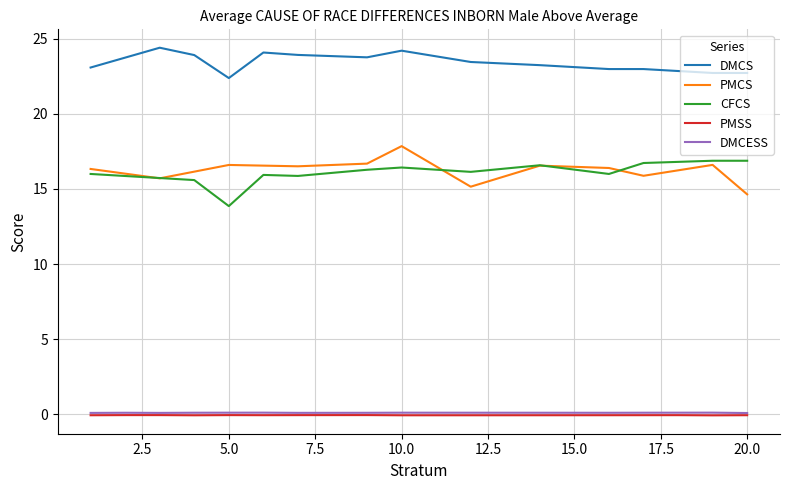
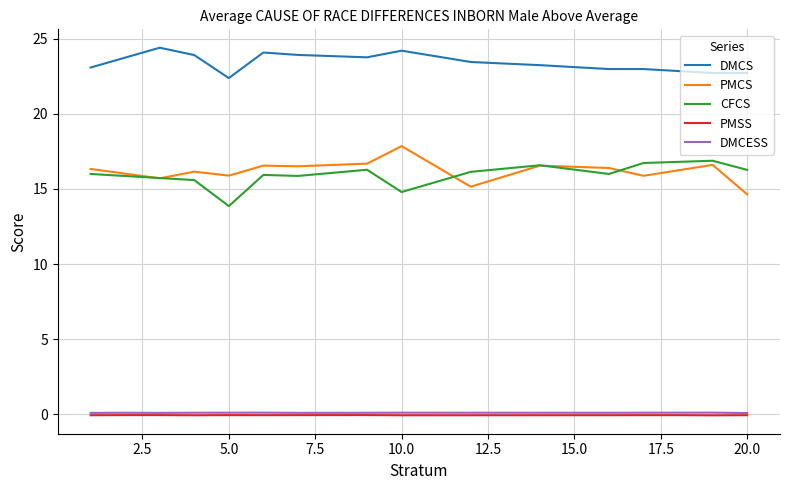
  {
    "DMCS": {
      "5.0": 22.4,
      "10.0": 24.2
    },
    "PMCS": {
-     "5.0": 16.6,
+     "5.0": 15.9,
      "10.0": 17.9,
      "20.0": 14.6
    },
    "CFCS": {
      "5.0": 13.9,
-     "10.0": 16.4,
-     "20.0": 16.9
+     "10.0": 14.8,
+     "20.0": 16.3
    },
    "PMSS": {
      "10.0": -0.1
    },
    "DMCESS": {
      "10.0": 0.1
    }
  }
